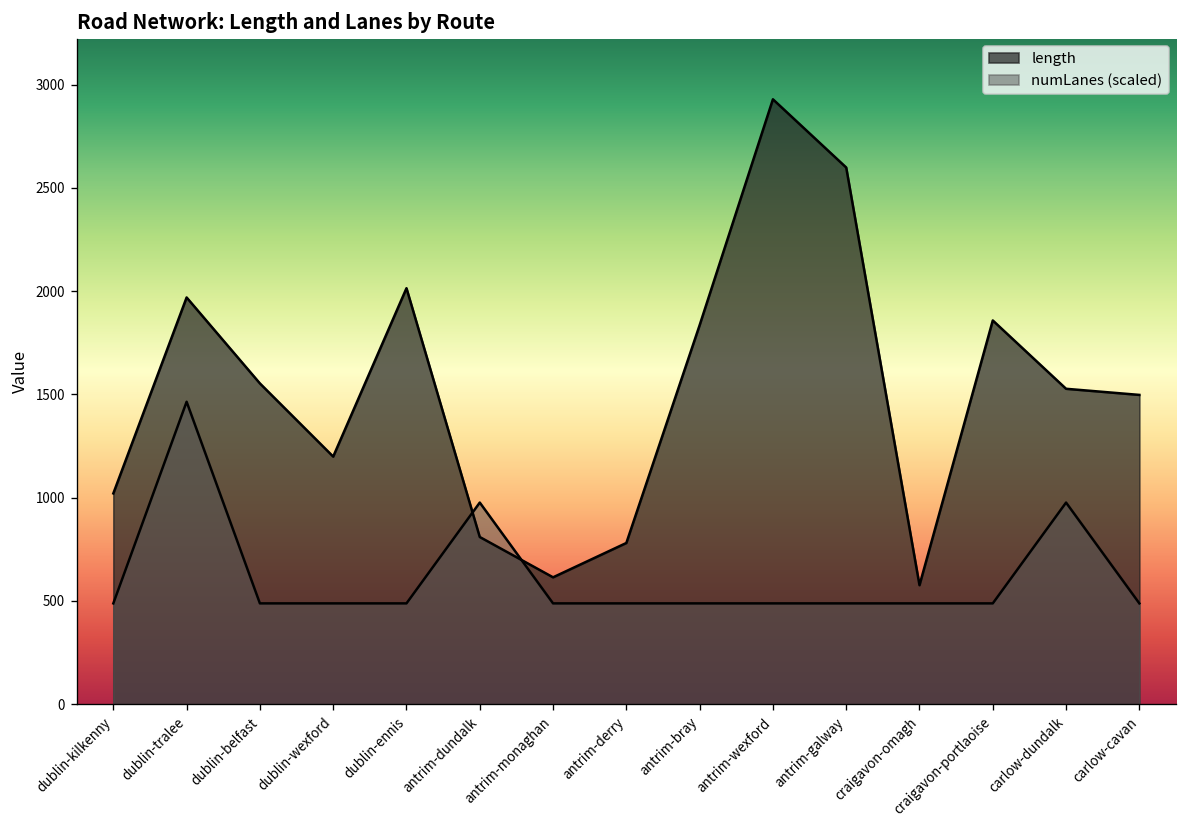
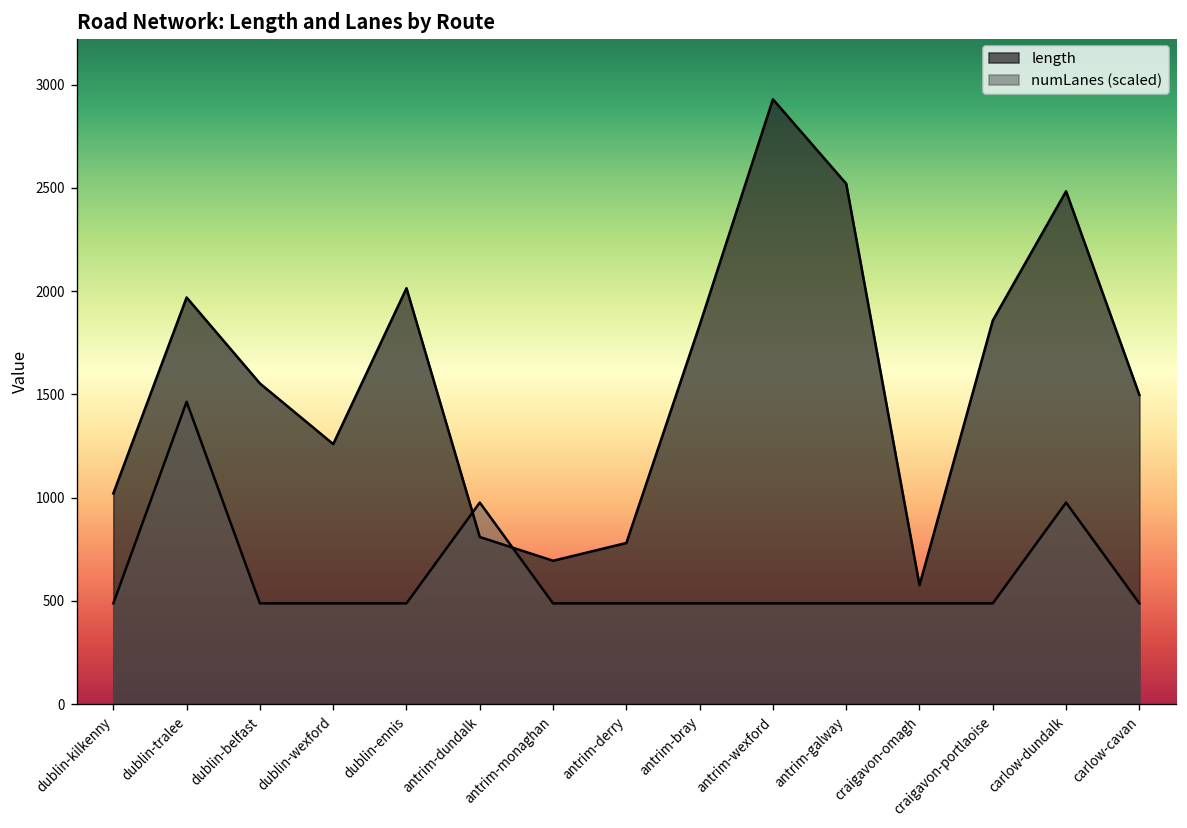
  {
    "length": {
      "dublin-kilkenny": 1020,
      "dublin-tralee": 1970,
      "dublin-belfast": 1550,
-     "dublin-wexford": 1200,
+     "dublin-wexford": 1260,
      "dublin-ennis": 2010,
      "antrim-dundalk": 810,
-     "antrim-monaghan": 610,
+     "antrim-monaghan": 690,
      "antrim-derry": 780,
      "antrim-bray": 1830,
      "antrim-wexford": 2930,
-     "antrim-galway": 2600,
+     "antrim-galway": 2520,
      "craigavon-omagh": 580,
      "craigavon-portlaoise": 1860,
-     "carlow-dundalk": 1530,
+     "carlow-dundalk": 2480,
      "carlow-cavan": 1500
    },
    "numLanes (scaled)": {
      "dublin-kilkenny": 490,
      "dublin-tralee": 1460,
      "dublin-belfast": 490,
      "dublin-wexford": 490,
      "dublin-ennis": 490,
      "antrim-dundalk": 980,
      "antrim-monaghan": 490,
      "antrim-derry": 490,
      "antrim-bray": 490,
      "antrim-wexford": 490,
      "antrim-galway": 490,
      "craigavon-omagh": 490,
      "craigavon-portlaoise": 490,
      "carlow-dundalk": 980,
      "carlow-cavan": 490
    }
  }
